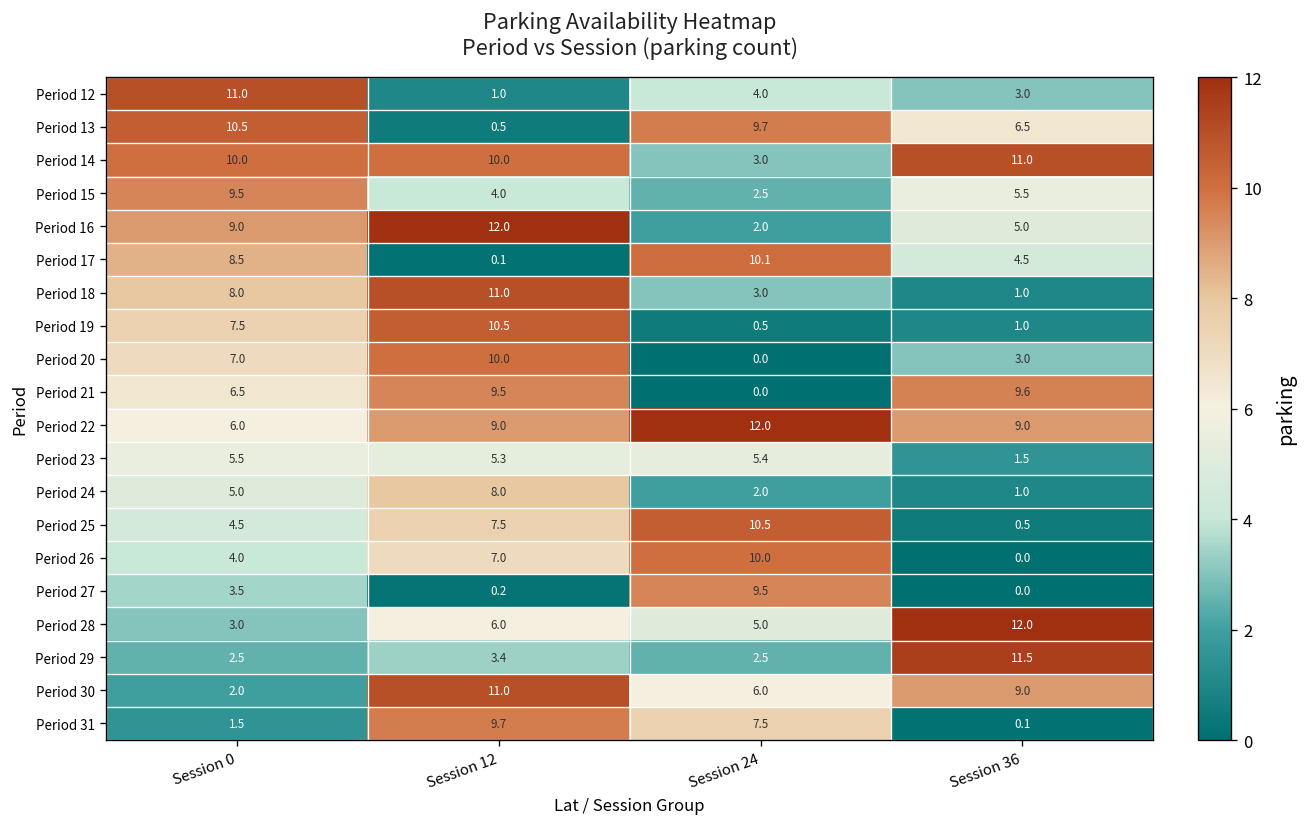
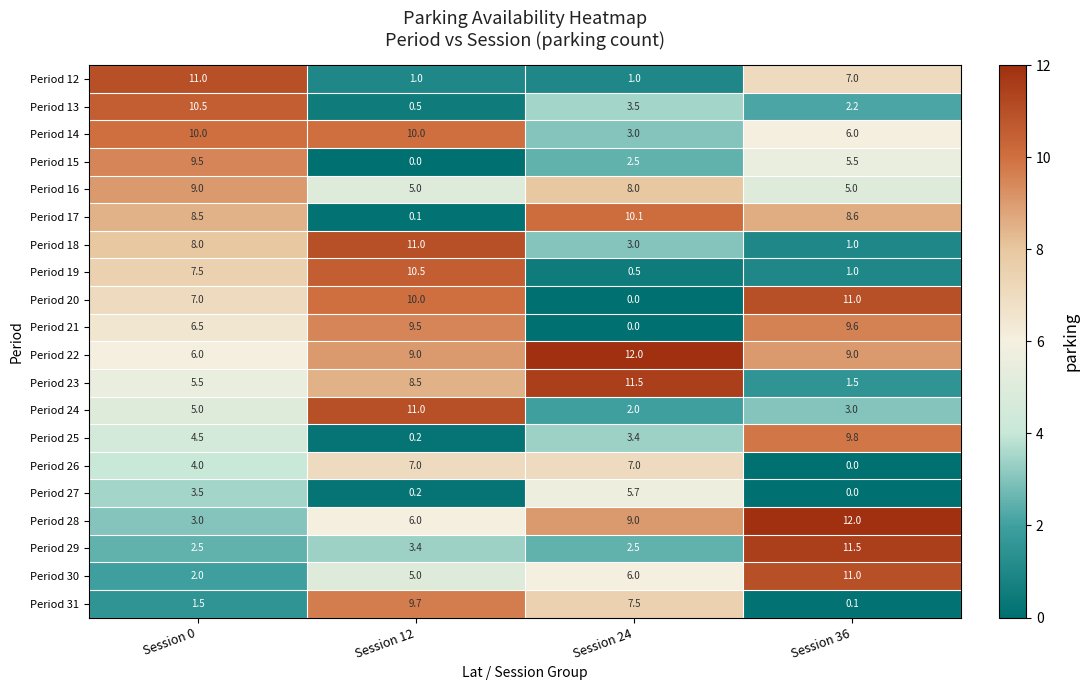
  {
    "Period 12": {
      "Session 0": 11.0,
      "Session 12": 1.0,
-     "Session 24": 4.0,
-     "Session 36": 3.0
+     "Session 24": 1.0,
+     "Session 36": 7.0
    },
    "Period 13": {
      "Session 0": 10.5,
      "Session 12": 0.5,
-     "Session 24": 9.7,
-     "Session 36": 6.5
+     "Session 24": 3.5,
+     "Session 36": 2.2
    },
    "Period 14": {
      "Session 0": 10.0,
      "Session 12": 10.0,
      "Session 24": 3.0,
-     "Session 36": 11.0
+     "Session 36": 6.0
    },
    "Period 15": {
      "Session 0": 9.5,
-     "Session 12": 4.0,
+     "Session 12": 0.0,
      "Session 24": 2.5,
      "Session 36": 5.5
    },
    "Period 16": {
      "Session 0": 9.0,
-     "Session 12": 12.0,
-     "Session 24": 2.0,
+     "Session 12": 5.0,
+     "Session 24": 8.0,
      "Session 36": 5.0
    },
    "Period 17": {
      "Session 0": 8.5,
      "Session 12": 0.1,
      "Session 24": 10.1,
-     "Session 36": 4.5
+     "Session 36": 8.6
    },
    "Period 18": {
      "Session 0": 8.0,
      "Session 12": 11.0,
      "Session 24": 3.0,
      "Session 36": 1.0
    },
    "Period 19": {
      "Session 0": 7.5,
      "Session 12": 10.5,
      "Session 24": 0.5,
      "Session 36": 1.0
    },
    "Period 20": {
      "Session 0": 7.0,
      "Session 12": 10.0,
      "Session 24": 0.0,
-     "Session 36": 3.0
+     "Session 36": 11.0
    },
    "Period 21": {
      "Session 0": 6.5,
      "Session 12": 9.5,
      "Session 24": 0.0,
      "Session 36": 9.6
    },
    "Period 22": {
      "Session 0": 6.0,
      "Session 12": 9.0,
      "Session 24": 12.0,
      "Session 36": 9.0
    },
    "Period 23": {
      "Session 0": 5.5,
-     "Session 12": 5.3,
-     "Session 24": 5.4,
+     "Session 12": 8.5,
+     "Session 24": 11.5,
      "Session 36": 1.5
    },
    "Period 24": {
      "Session 0": 5.0,
-     "Session 12": 8.0,
+     "Session 12": 11.0,
      "Session 24": 2.0,
-     "Session 36": 1.0
+     "Session 36": 3.0
    },
    "Period 25": {
      "Session 0": 4.5,
-     "Session 12": 7.5,
-     "Session 24": 10.5,
-     "Session 36": 0.5
+     "Session 12": 0.2,
+     "Session 24": 3.4,
+     "Session 36": 9.8
    },
    "Period 26": {
      "Session 0": 4.0,
      "Session 12": 7.0,
-     "Session 24": 10.0,
+     "Session 24": 7.0,
      "Session 36": 0.0
    },
    "Period 27": {
      "Session 0": 3.5,
      "Session 12": 0.2,
-     "Session 24": 9.5,
+     "Session 24": 5.7,
      "Session 36": 0.0
    },
    "Period 28": {
      "Session 0": 3.0,
      "Session 12": 6.0,
-     "Session 24": 5.0,
+     "Session 24": 9.0,
      "Session 36": 12.0
    },
    "Period 29": {
      "Session 0": 2.5,
      "Session 12": 3.4,
      "Session 24": 2.5,
      "Session 36": 11.5
    },
    "Period 30": {
      "Session 0": 2.0,
-     "Session 12": 11.0,
+     "Session 12": 5.0,
      "Session 24": 6.0,
-     "Session 36": 9.0
+     "Session 36": 11.0
    },
    "Period 31": {
      "Session 0": 1.5,
      "Session 12": 9.7,
      "Session 24": 7.5,
      "Session 36": 0.1
    }
  }
